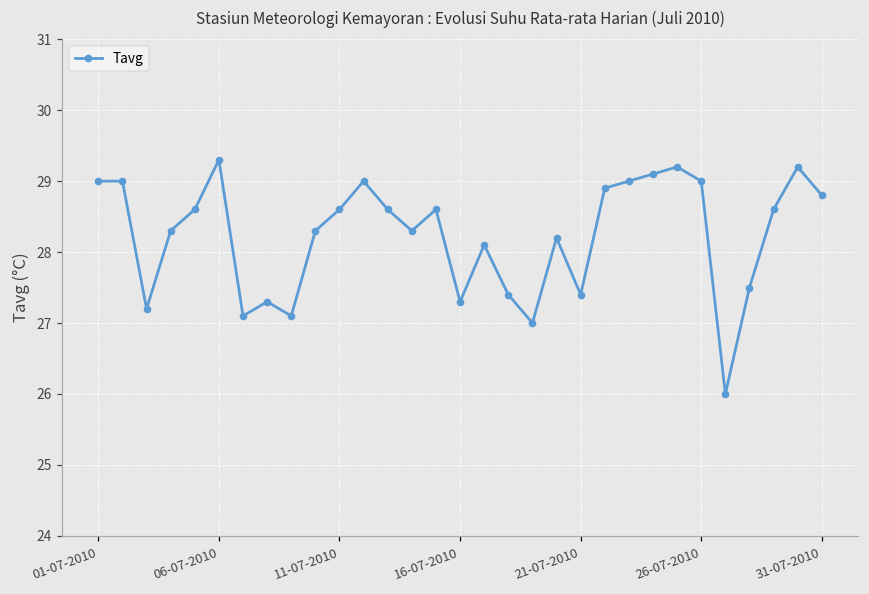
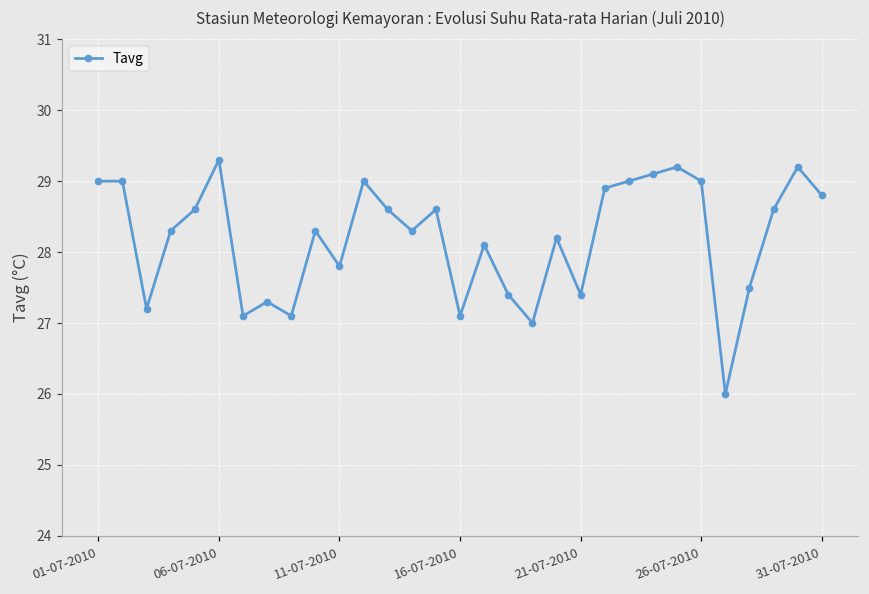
  {
    "01-07-2010": 29.0,
    "06-07-2010": 29.3,
-   "11-07-2010": 28.6,
-   "16-07-2010": 27.3,
+   "11-07-2010": 27.8,
+   "16-07-2010": 27.1,
    "21-07-2010": 27.4,
    "26-07-2010": 29.0,
    "31-07-2010": 28.8
  }
